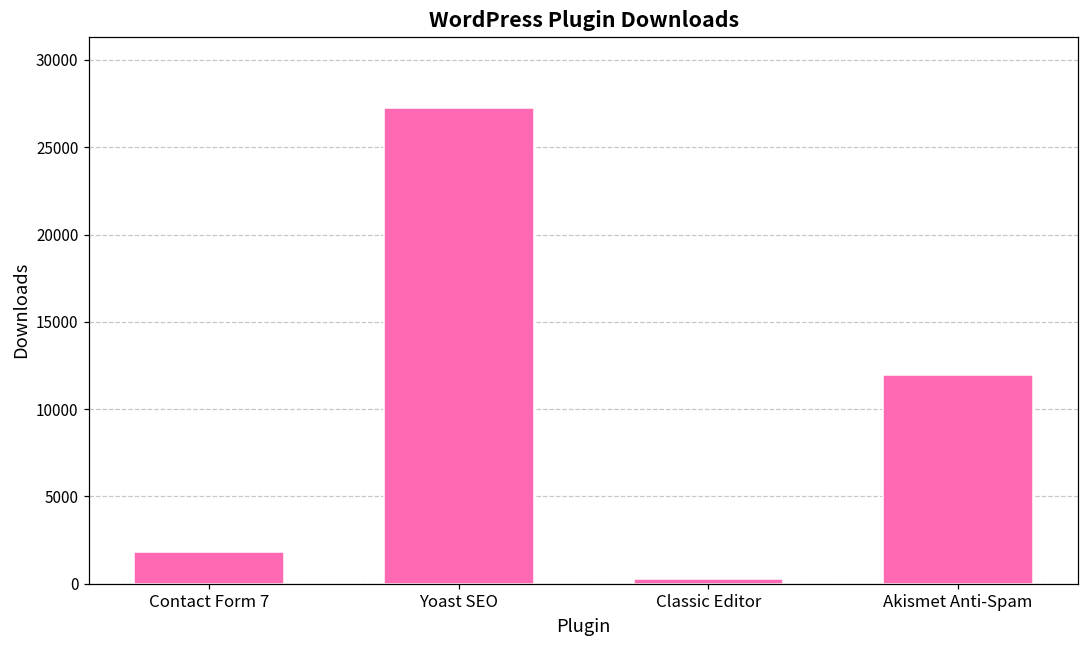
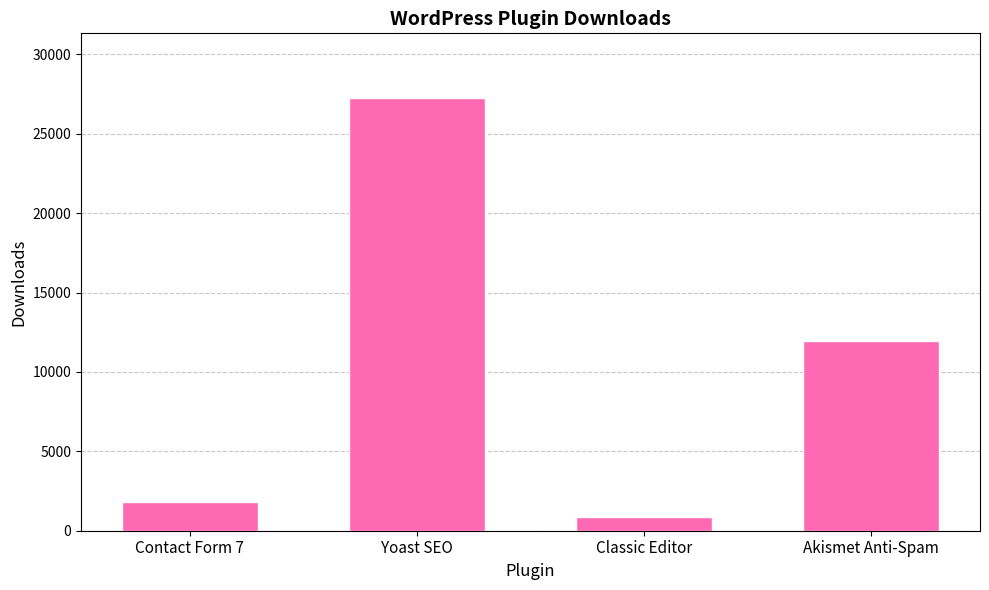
  {
    "Contact Form 7": 1800,
    "Yoast SEO": 27200,
-   "Classic Editor": 300,
+   "Classic Editor": 900,
    "Akismet Anti-Spam": 11900
  }
